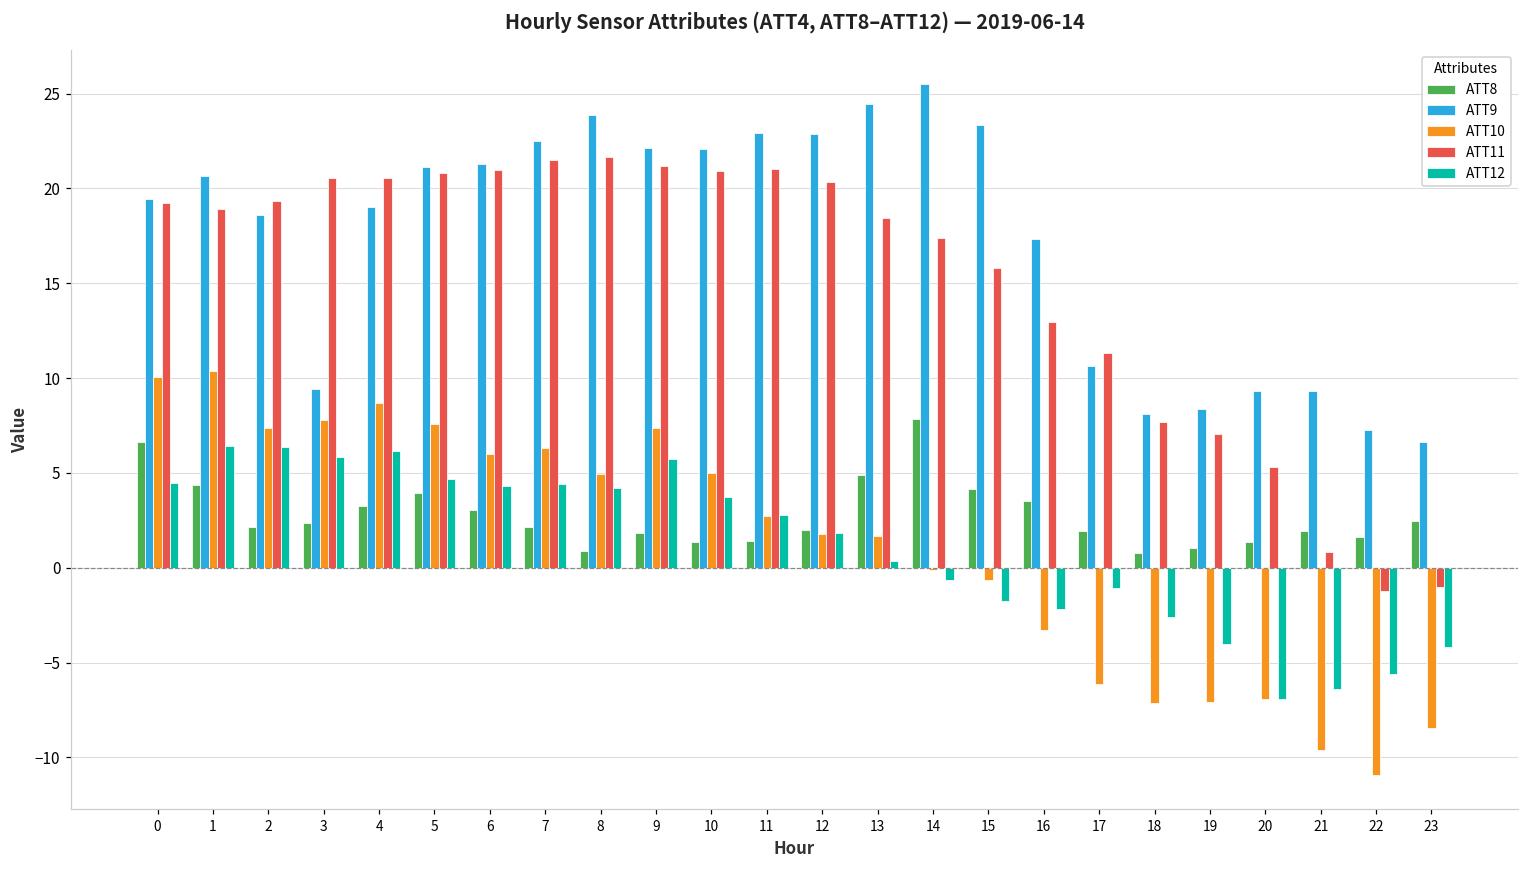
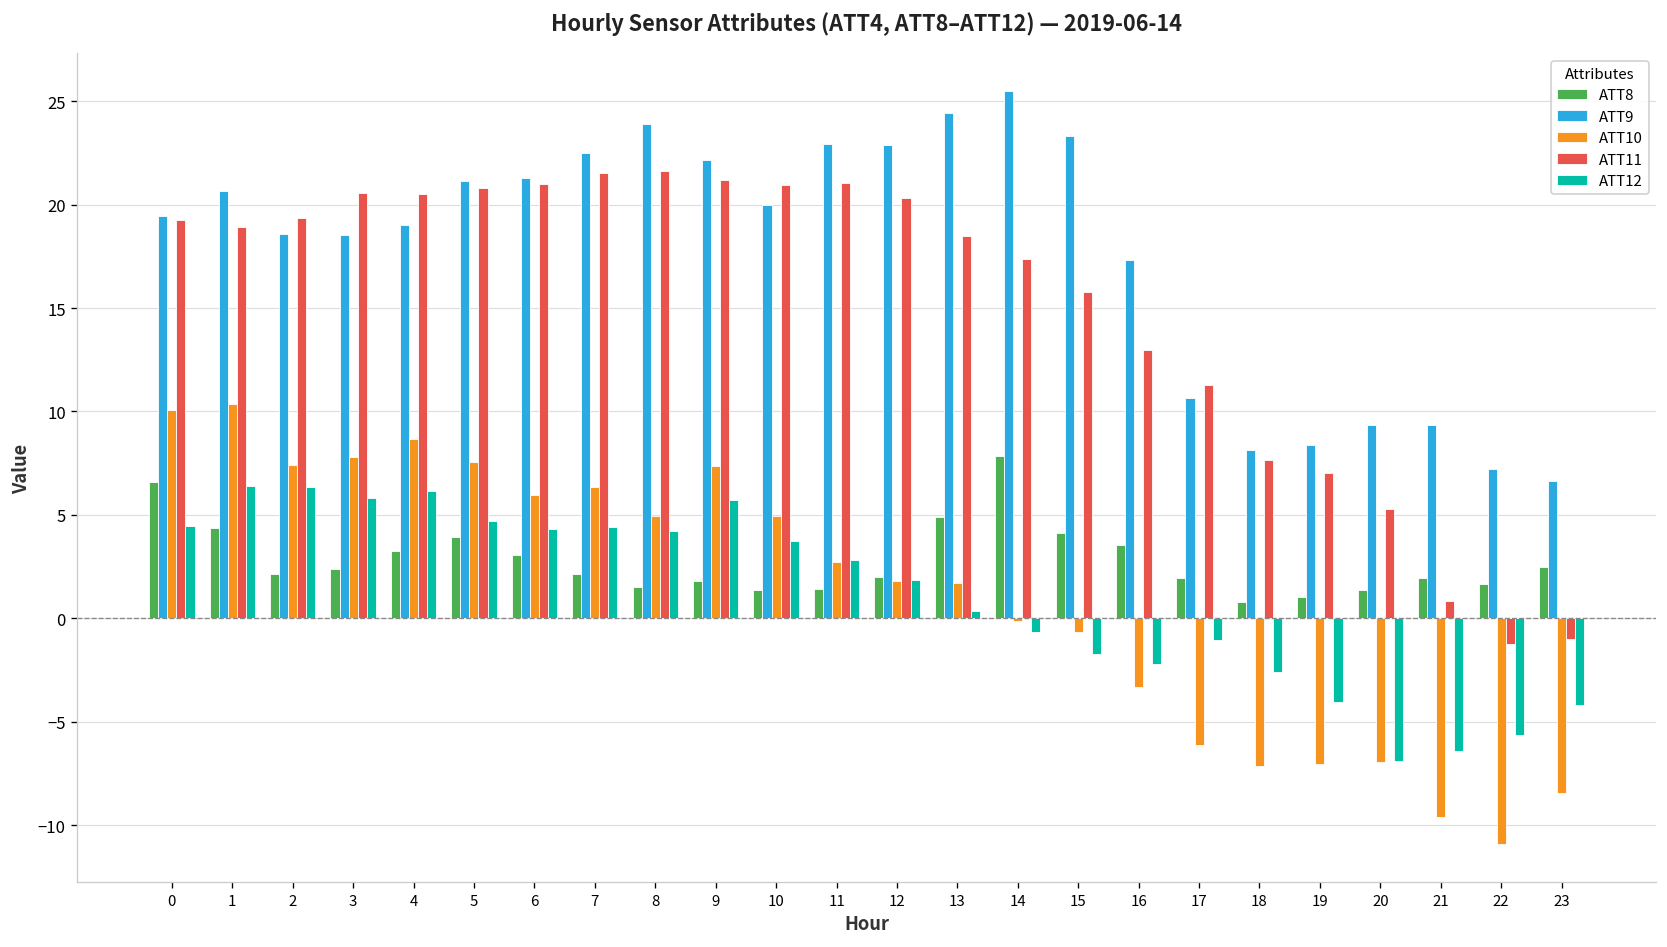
  {
    "ATT8": {
      "0": 6.6,
      "1": 4.4,
      "2": 2.2,
      "3": 2.4,
      "4": 3.2,
      "5": 3.9,
      "6": 3.1,
      "7": 2.1,
-     "8": 0.9,
+     "8": 1.5,
      "9": 1.8,
      "10": 1.4,
      "11": 1.4,
      "12": 2.0,
      "13": 4.9,
      "14": 7.8,
      "15": 4.1,
      "16": 3.5,
      "17": 1.9,
      "18": 0.8,
      "19": 1.1,
      "20": 1.3,
      "21": 1.9,
      "22": 1.6,
      "23": 2.5
    },
    "ATT9": {
      "0": 19.5,
      "1": 20.7,
      "2": 18.6,
-     "3": 9.4,
+     "3": 18.5,
      "4": 19.0,
      "5": 21.1,
      "6": 21.3,
      "7": 22.5,
      "8": 23.9,
      "9": 22.1,
-     "10": 22.1,
+     "10": 20.0,
      "11": 22.9,
      "12": 22.9,
      "13": 24.4,
      "14": 25.5,
      "15": 23.3,
      "16": 17.3,
      "17": 10.6,
      "18": 8.1,
      "19": 8.4,
      "20": 9.3,
      "21": 9.3,
      "22": 7.2,
      "23": 6.6
    },
    "ATT10": {
      "0": 10.1,
      "1": 10.4,
      "2": 7.4,
      "3": 7.8,
      "4": 8.7,
      "5": 7.6,
      "6": 6.0,
      "7": 6.3,
      "8": 5.0,
      "9": 7.4,
      "10": 5.0,
      "11": 2.7,
      "12": 1.8,
      "13": 1.7,
      "15": -0.7,
      "16": -3.3,
      "17": -6.1,
      "18": -7.1,
      "19": -7.1,
      "20": -6.9,
      "21": -9.6,
      "22": -10.9,
      "23": -8.5
    },
    "ATT11": {
      "0": 19.3,
      "1": 18.9,
      "2": 19.3,
      "3": 20.5,
      "4": 20.5,
      "5": 20.8,
      "6": 21.0,
      "7": 21.5,
      "8": 21.6,
      "9": 21.2,
      "10": 20.9,
      "11": 21.1,
      "12": 20.3,
      "13": 18.5,
      "14": 17.4,
      "15": 15.8,
      "16": 13.0,
      "17": 11.3,
      "18": 7.7,
      "19": 7.0,
      "20": 5.3,
      "21": 0.8,
      "22": -1.2,
      "23": -1.0
    },
    "ATT12": {
      "0": 4.5,
      "1": 6.4,
      "2": 6.3,
      "3": 5.8,
      "4": 6.1,
      "5": 4.7,
      "6": 4.3,
      "7": 4.4,
      "8": 4.2,
      "9": 5.7,
      "10": 3.7,
      "11": 2.8,
      "12": 1.8,
      "13": 0.3,
      "14": -0.6,
      "15": -1.7,
      "16": -2.2,
      "17": -1.1,
      "18": -2.6,
      "19": -4.0,
      "20": -6.9,
      "21": -6.4,
      "22": -5.6,
      "23": -4.2
    }
  }
